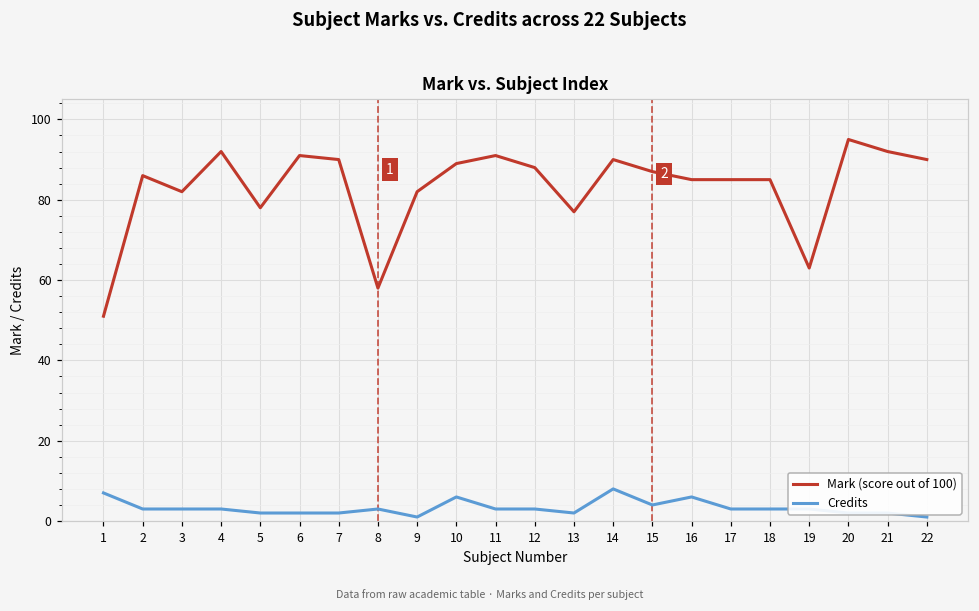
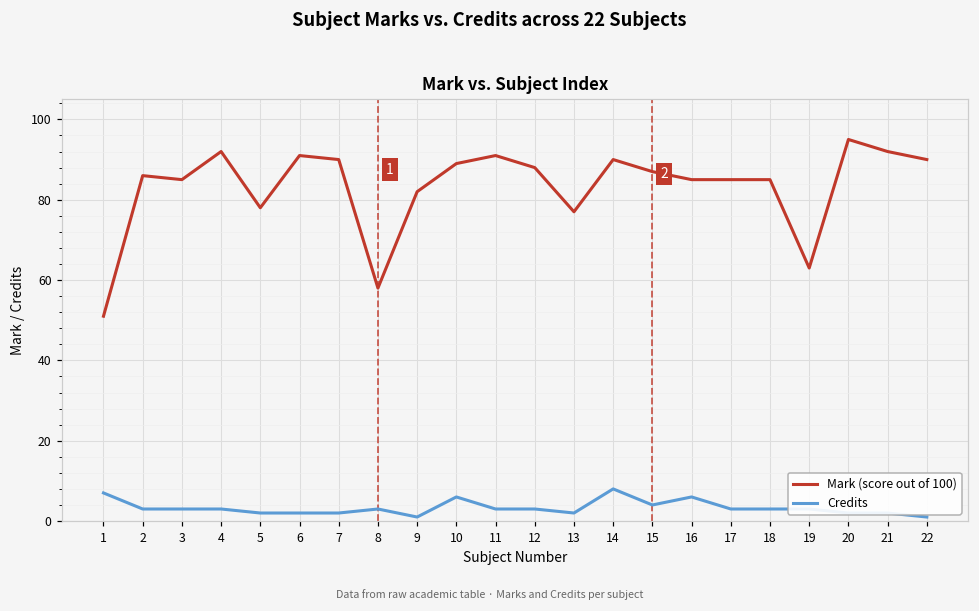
  {
    "Mark (score out of 100)": {
      "1": 51,
      "2": 86,
-     "3": 82,
+     "3": 85,
      "4": 92,
      "5": 78,
      "6": 91,
      "7": 90,
      "8": 58,
      "9": 82,
      "10": 89,
      "11": 91,
      "12": 88,
      "13": 77,
      "14": 90,
      "16": 85,
      "17": 85,
      "18": 85,
      "19": 63,
      "20": 95,
      "21": 92,
      "22": 90
    },
    "Credits": {
      "1": 7,
      "2": 3,
      "3": 3,
      "4": 3,
      "5": 2,
      "6": 2,
      "7": 2,
      "8": 3,
      "9": 1,
      "10": 6,
      "11": 3,
      "12": 3,
      "13": 2,
      "14": 8,
      "15": 4,
      "16": 6,
      "17": 3,
      "18": 3,
      "22": 1
    }
  }
